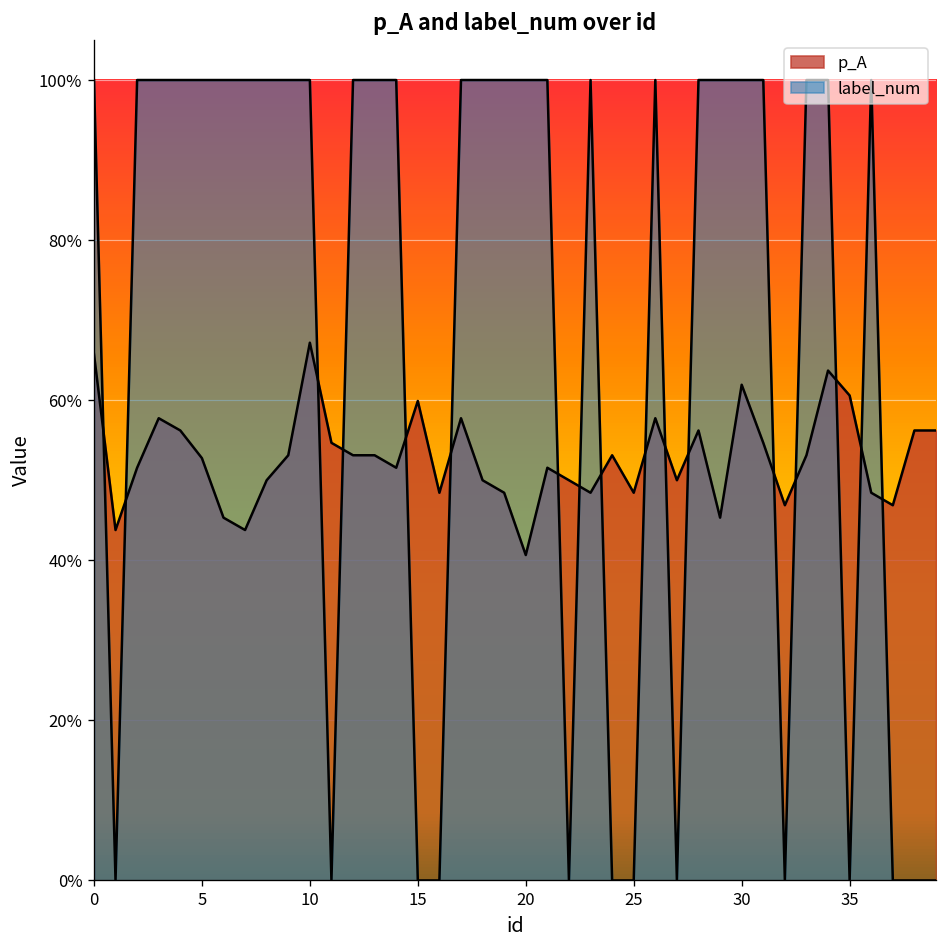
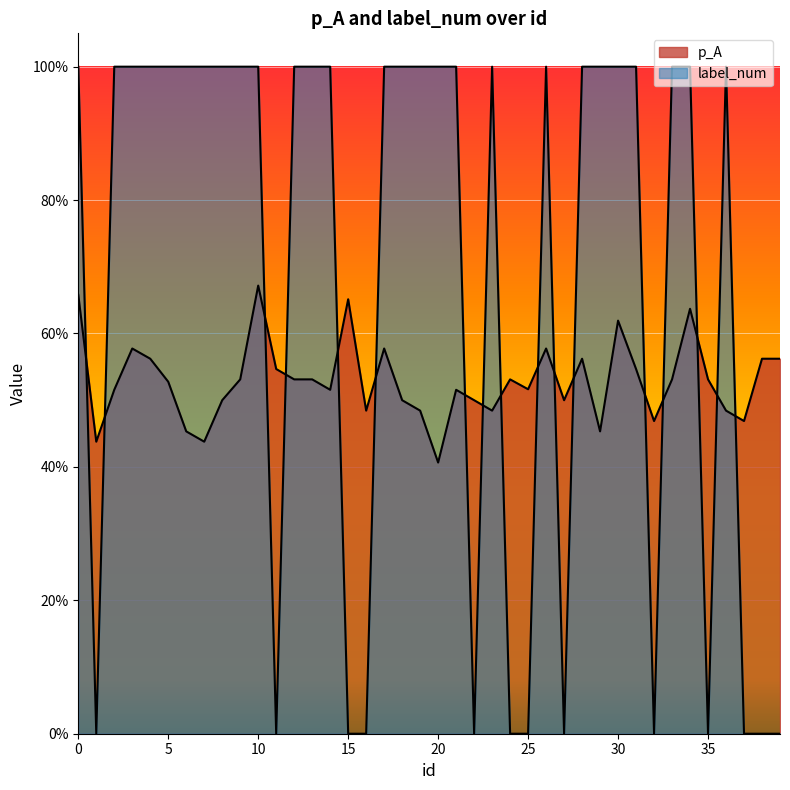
  {
    "p_A": {
      "0": "66%",
      "5": "53%",
      "10": "67%",
-     "15": "60%",
+     "15": "65%",
      "20": "41%",
-     "25": "48%",
+     "25": "52%",
      "30": "62%",
-     "35": "61%"
+     "35": "53%"
    },
    "label_num": {
      "0": "100%",
      "5": "100%",
      "10": "100%",
      "15": "0%",
      "20": "100%",
      "25": "0%",
      "30": "100%",
      "35": "0%"
    }
  }
